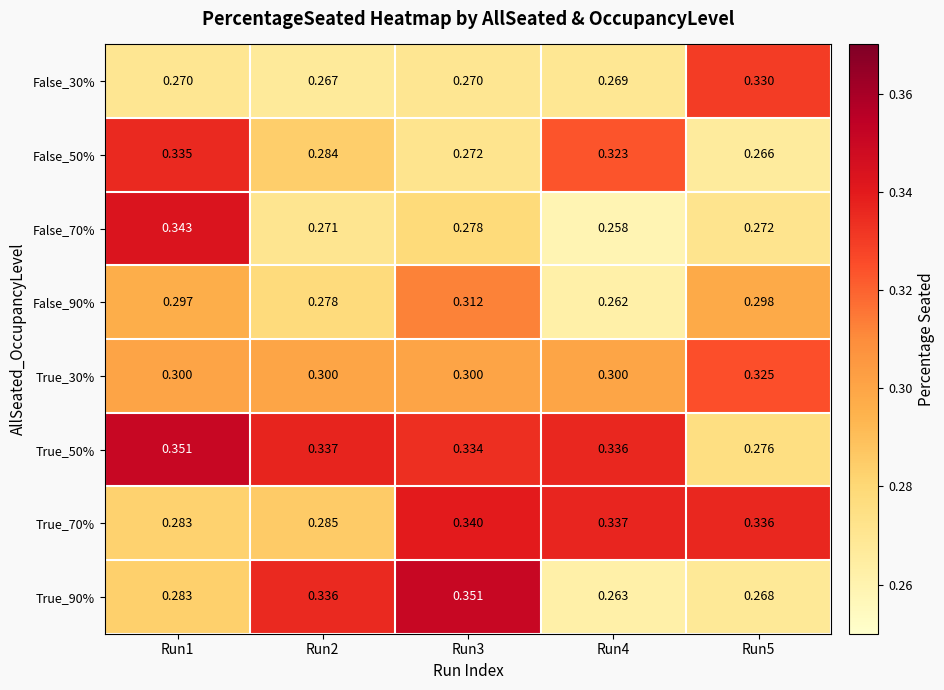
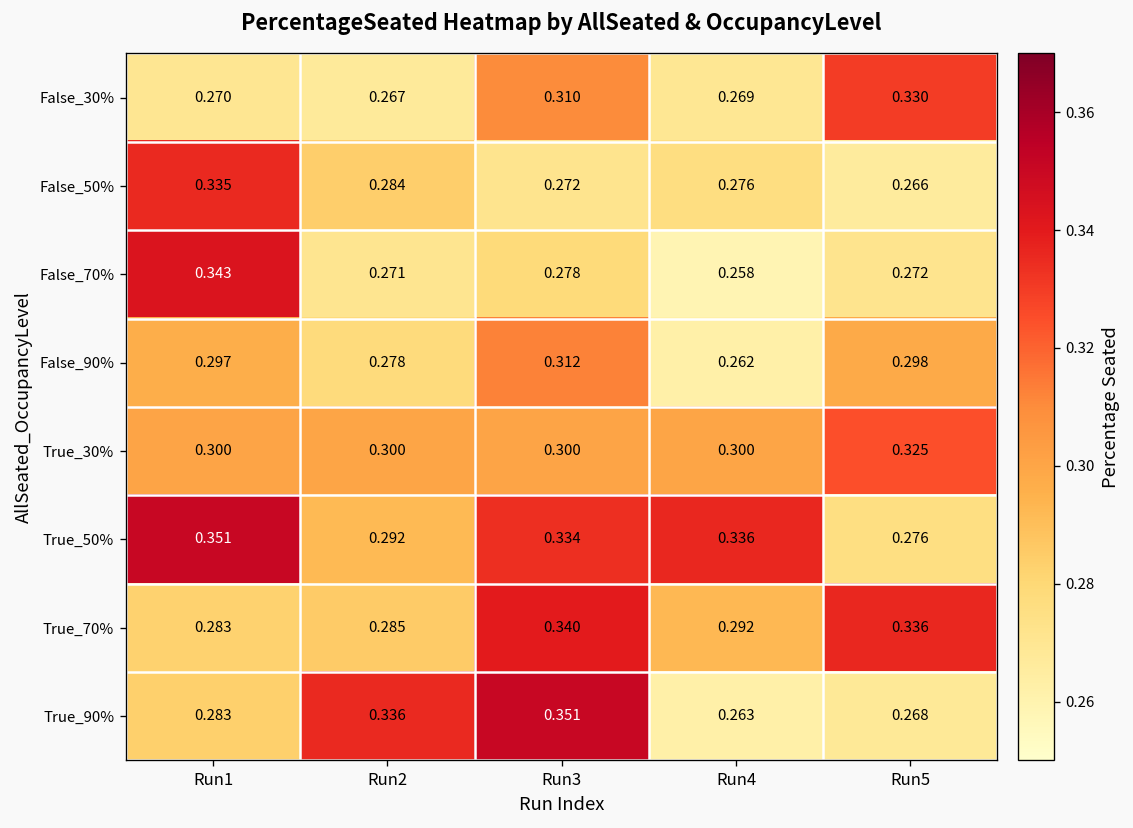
  {
    "False_30%": {
      "Run1": 0.270,
      "Run2": 0.267,
-     "Run3": 0.270,
+     "Run3": 0.310,
      "Run4": 0.269,
      "Run5": 0.330
    },
    "False_50%": {
      "Run1": 0.335,
      "Run2": 0.284,
      "Run3": 0.272,
-     "Run4": 0.323,
+     "Run4": 0.276,
      "Run5": 0.266
    },
    "False_70%": {
      "Run1": 0.343,
      "Run2": 0.271,
      "Run3": 0.278,
      "Run4": 0.258,
      "Run5": 0.272
    },
    "False_90%": {
      "Run1": 0.297,
      "Run2": 0.278,
      "Run3": 0.312,
      "Run4": 0.262,
      "Run5": 0.298
    },
    "True_30%": {
      "Run1": 0.300,
      "Run2": 0.300,
      "Run3": 0.300,
      "Run4": 0.300,
      "Run5": 0.325
    },
    "True_50%": {
      "Run1": 0.351,
-     "Run2": 0.337,
+     "Run2": 0.292,
      "Run3": 0.334,
      "Run4": 0.336,
      "Run5": 0.276
    },
    "True_70%": {
      "Run1": 0.283,
      "Run2": 0.285,
      "Run3": 0.340,
-     "Run4": 0.337,
+     "Run4": 0.292,
      "Run5": 0.336
    },
    "True_90%": {
      "Run1": 0.283,
      "Run2": 0.336,
      "Run3": 0.351,
      "Run4": 0.263,
      "Run5": 0.268
    }
  }
